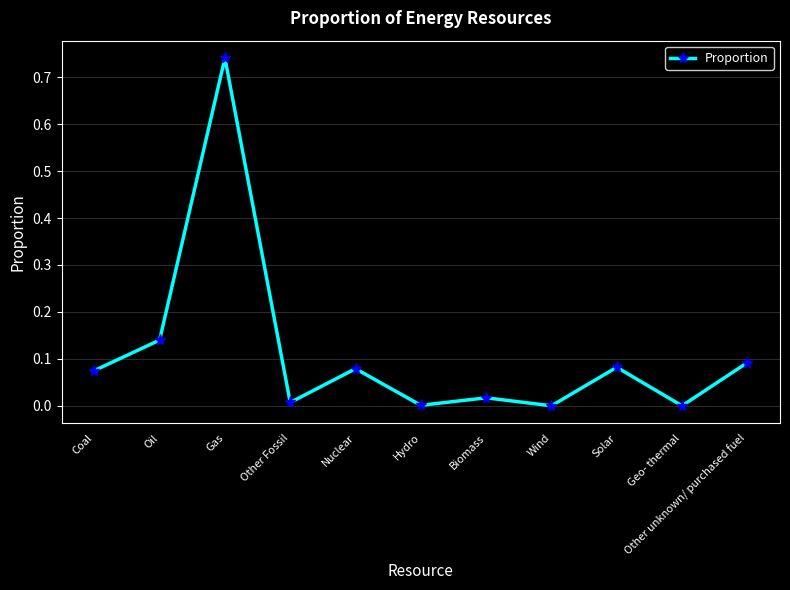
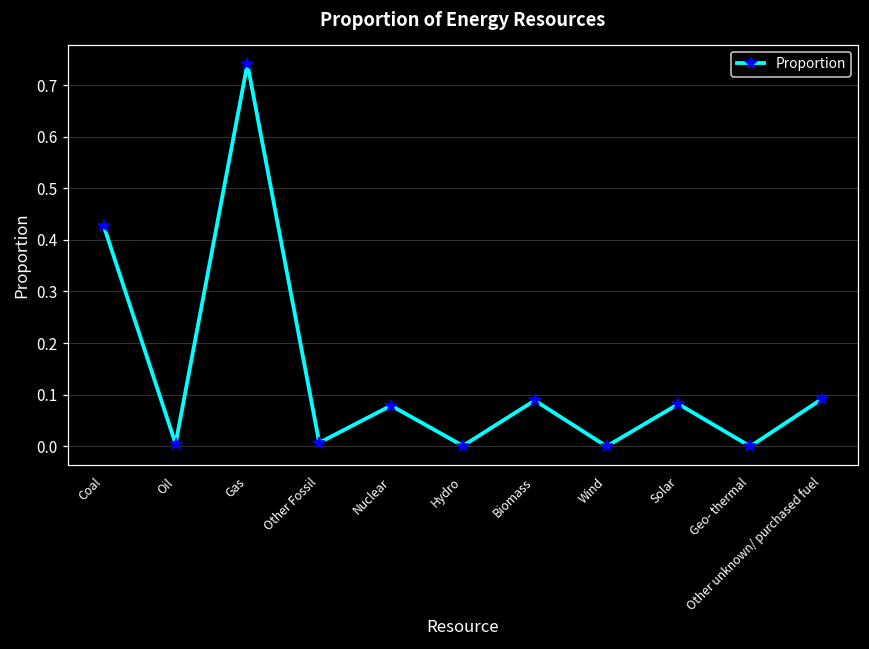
  {
-   "Coal": 0.08,
-   "Oil": 0.14,
+   "Coal": 0.43,
+   "Oil": 0.01,
    "Gas": 0.74,
    "Other Fossil": 0.01,
    "Nuclear": 0.08,
    "Hydro": 0.00,
-   "Biomass": 0.02,
+   "Biomass": 0.09,
    "Wind": 0.00,
    "Solar": 0.08,
    "Geo- thermal": 0.00,
    "Other unknown/ purchased fuel": 0.09
  }
